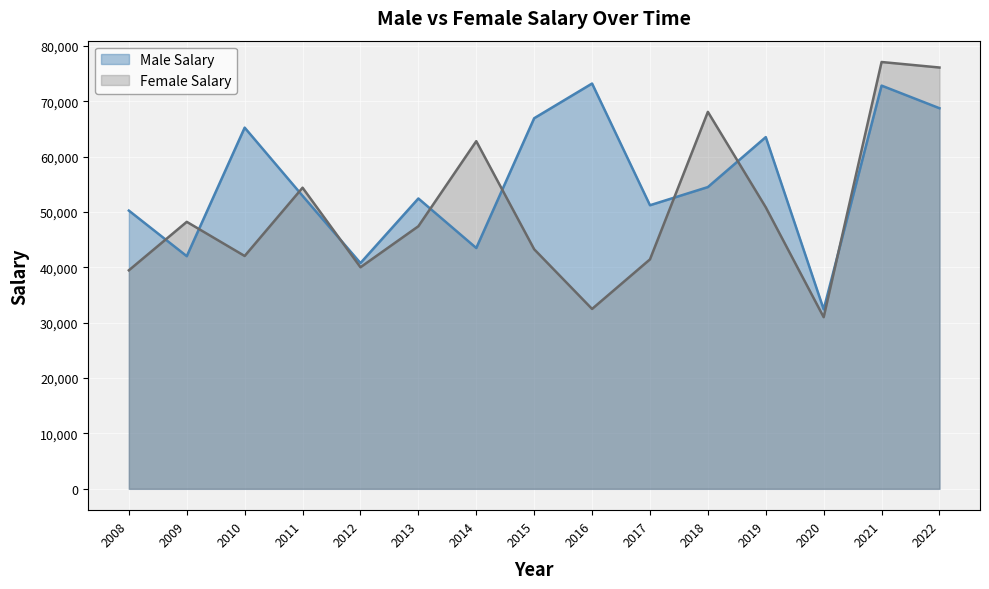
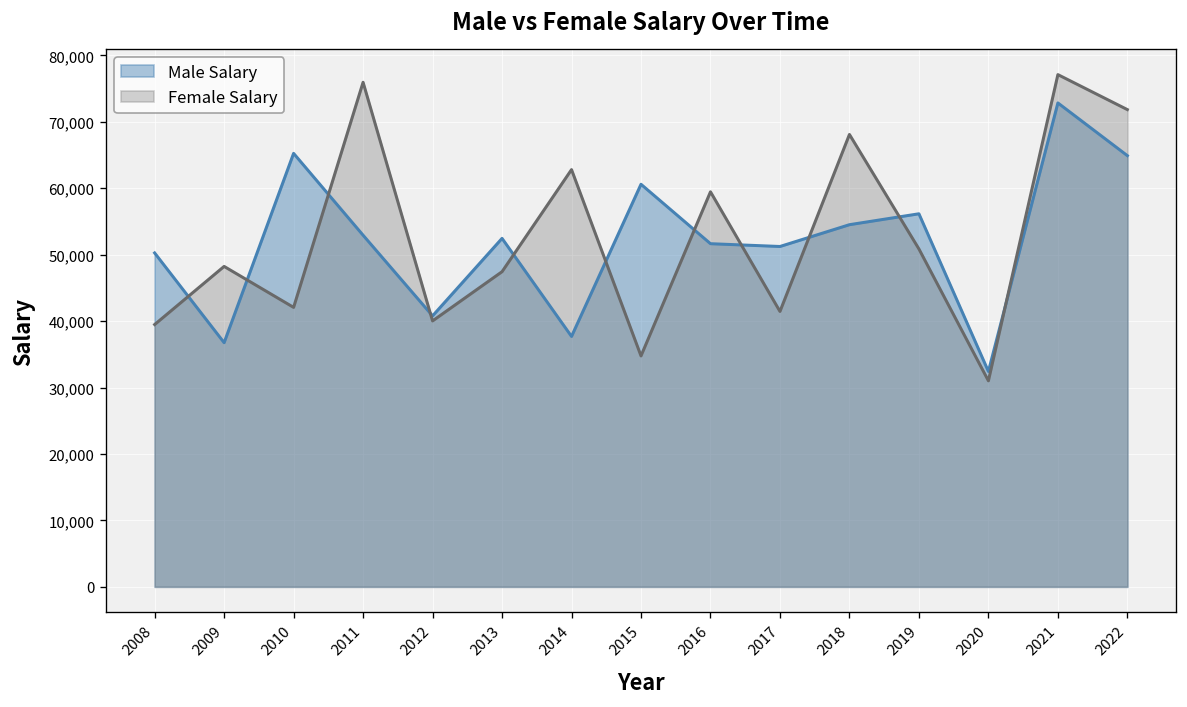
  {
    "Male Salary": {
      "2008": "50,000",
-     "2009": "42,000",
+     "2009": "37,000",
      "2010": "65,000",
      "2011": "53,000",
      "2012": "41,000",
      "2013": "52,000",
-     "2014": "44,000",
-     "2015": "67,000",
-     "2016": "73,000",
+     "2014": "38,000",
+     "2015": "61,000",
+     "2016": "52,000",
      "2017": "51,000",
      "2018": "55,000",
-     "2019": "64,000",
+     "2019": "56,000",
      "2020": "32,000",
      "2021": "73,000",
-     "2022": "69,000"
+     "2022": "65,000"
    },
    "Female Salary": {
      "2008": "39,000",
      "2009": "48,000",
      "2010": "42,000",
-     "2011": "54,000",
+     "2011": "76,000",
      "2012": "40,000",
      "2013": "47,000",
      "2014": "63,000",
-     "2015": "43,000",
-     "2016": "33,000",
+     "2015": "35,000",
+     "2016": "59,000",
      "2017": "41,000",
      "2018": "68,000",
      "2019": "51,000",
      "2020": "31,000",
      "2021": "77,000",
-     "2022": "76,000"
+     "2022": "72,000"
    }
  }
